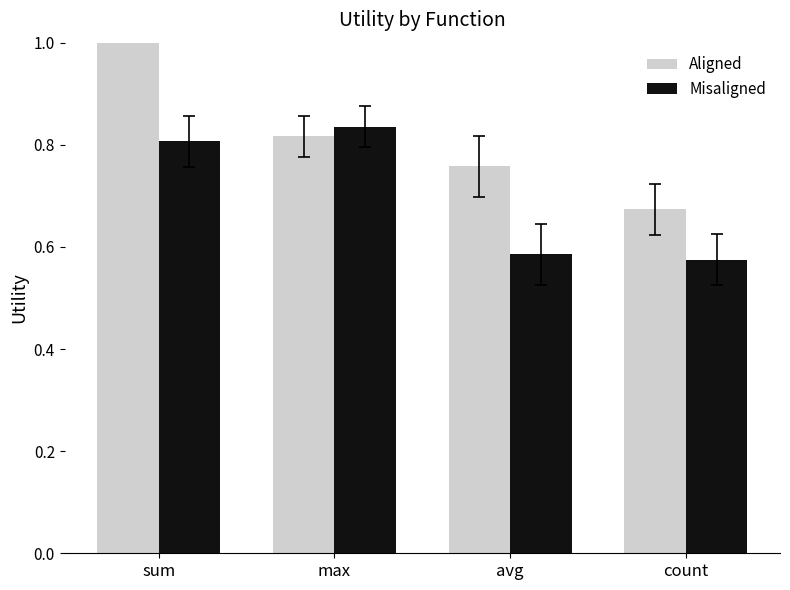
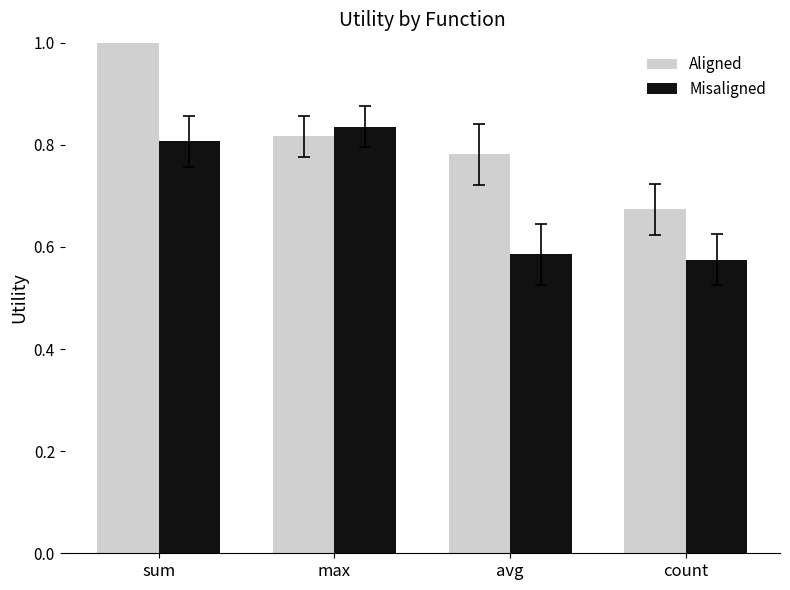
  {
    "Aligned": {
      "max": 0.82,
-     "avg": 0.76,
+     "avg": 0.78,
      "count": 0.67
    },
    "Misaligned": {
      "sum": 0.81,
      "max": 0.84,
      "avg": 0.59,
      "count": 0.57
    }
  }
